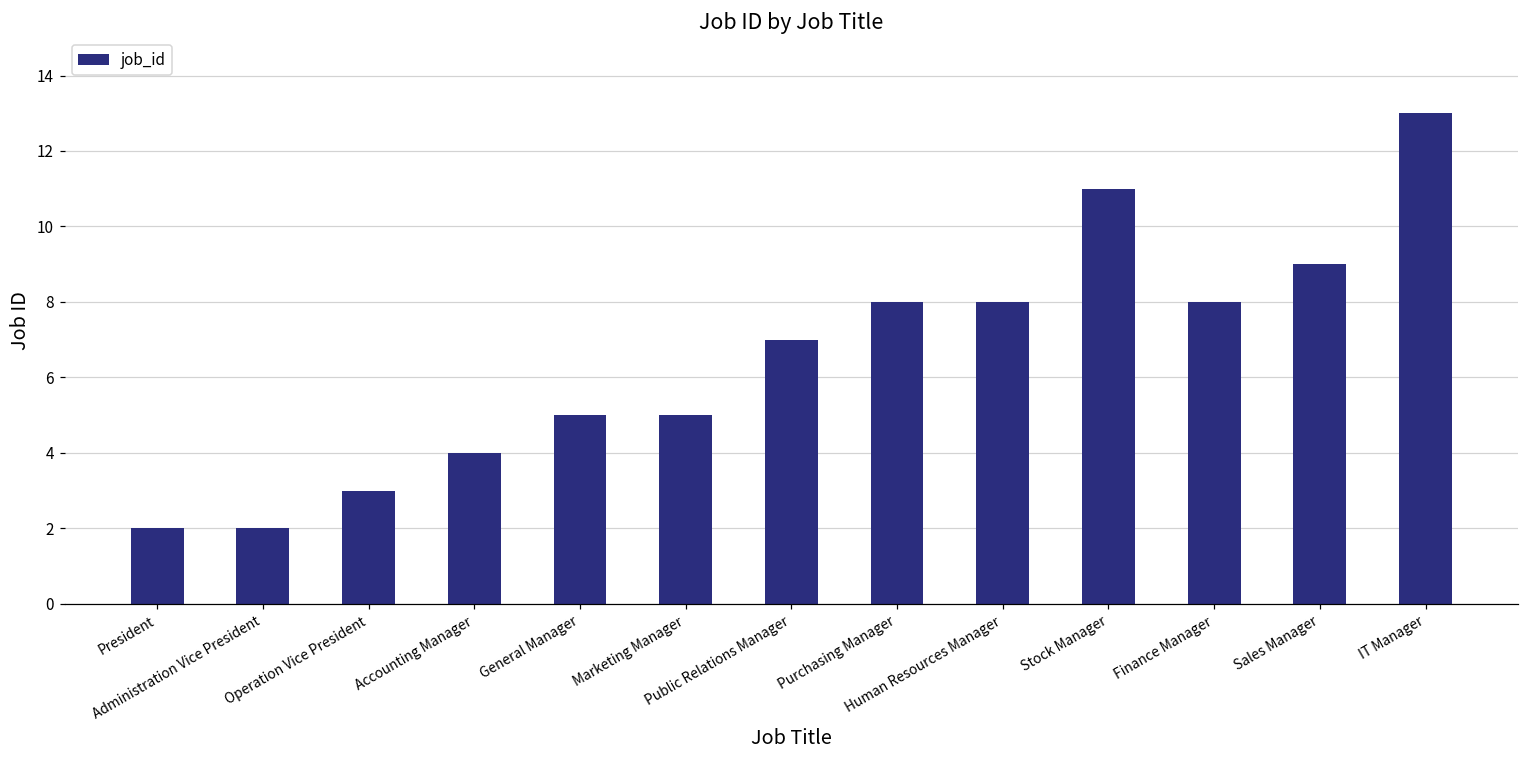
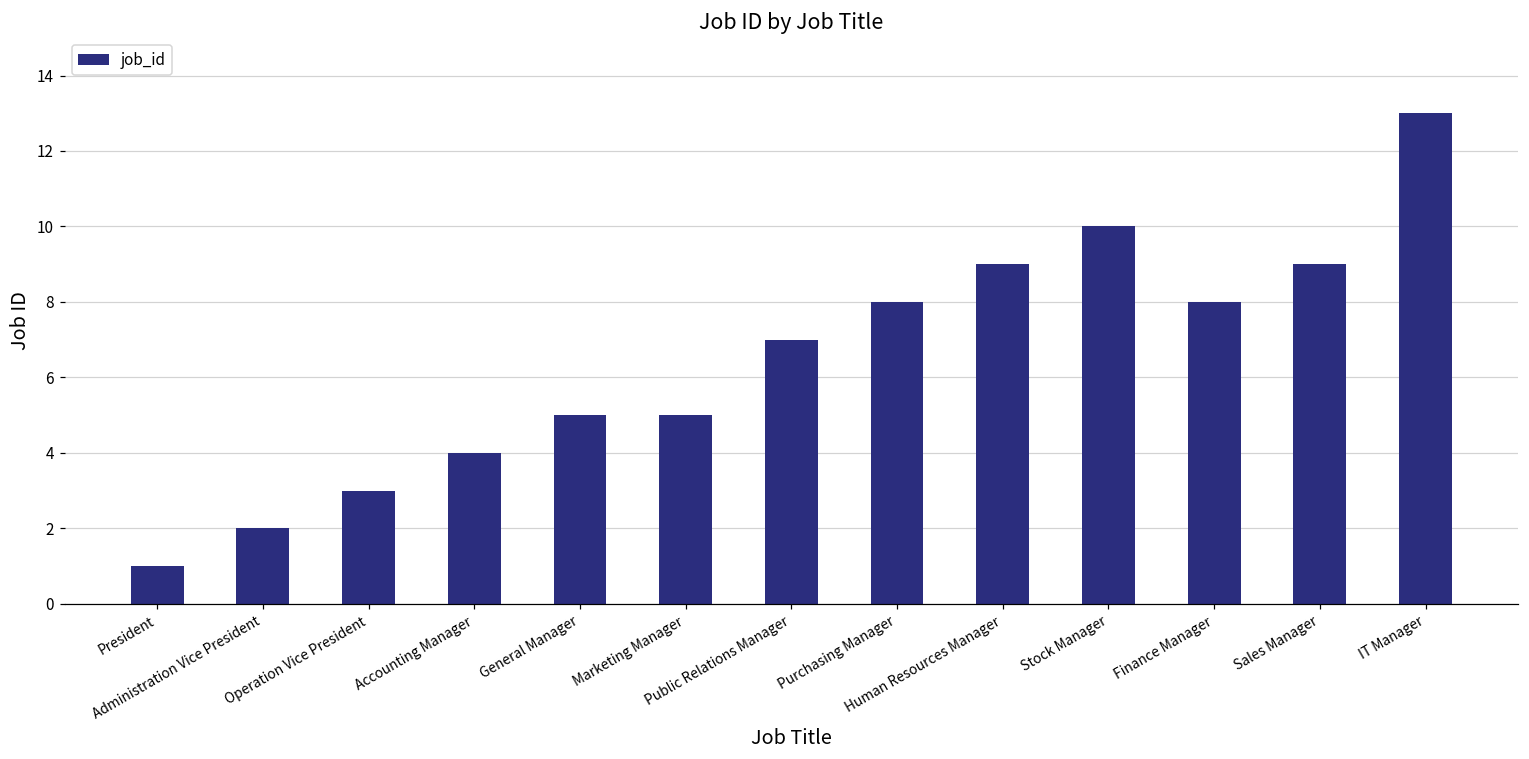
  {
-   "President": 2,
+   "President": 1,
    "Administration Vice President": 2,
    "Operation Vice President": 3,
    "Accounting Manager": 4,
    "General Manager": 5,
    "Marketing Manager": 5,
    "Public Relations Manager": 7,
    "Purchasing Manager": 8,
-   "Human Resources Manager": 8,
-   "Stock Manager": 11,
+   "Human Resources Manager": 9,
+   "Stock Manager": 10,
    "Finance Manager": 8,
    "Sales Manager": 9,
    "IT Manager": 13
  }
